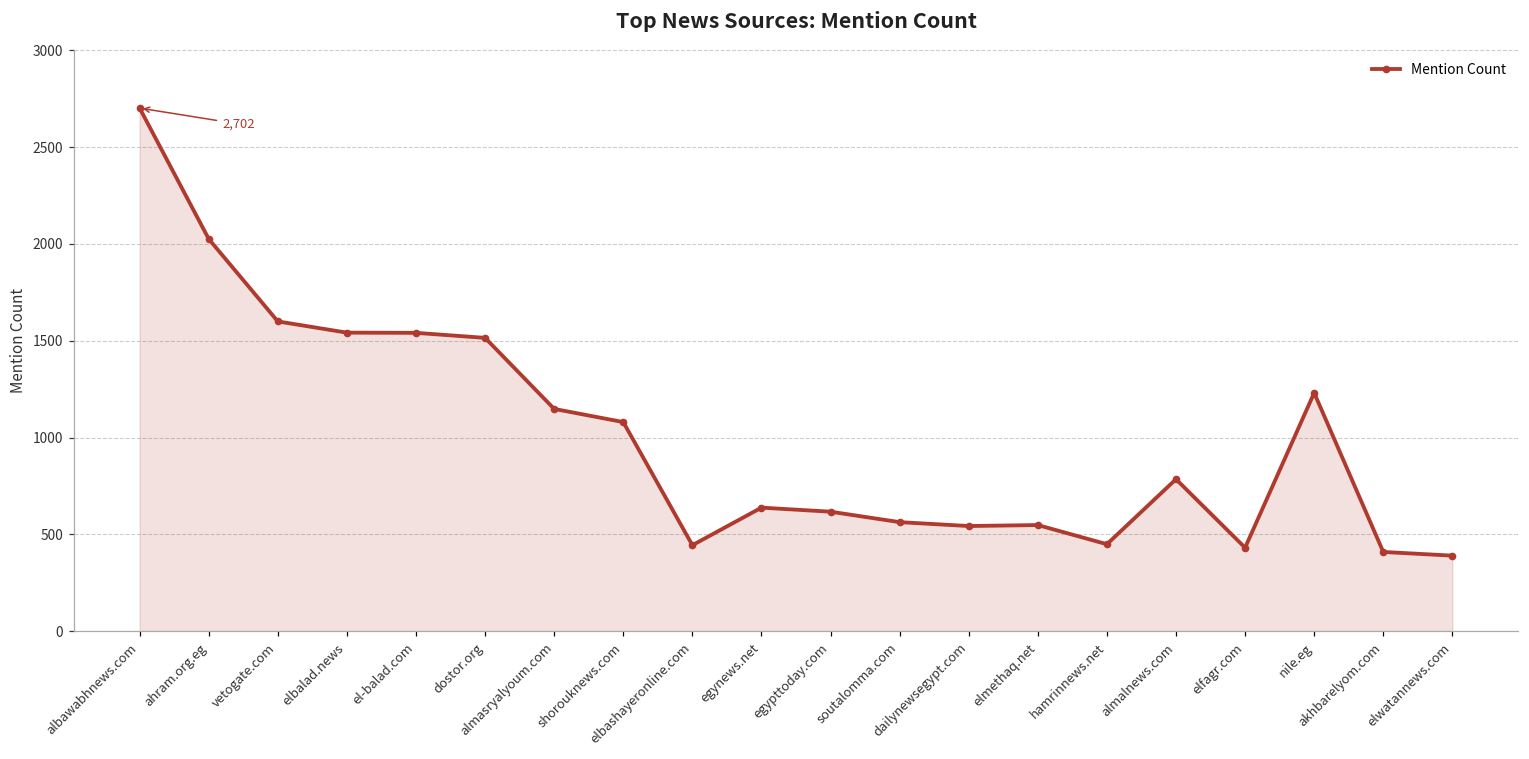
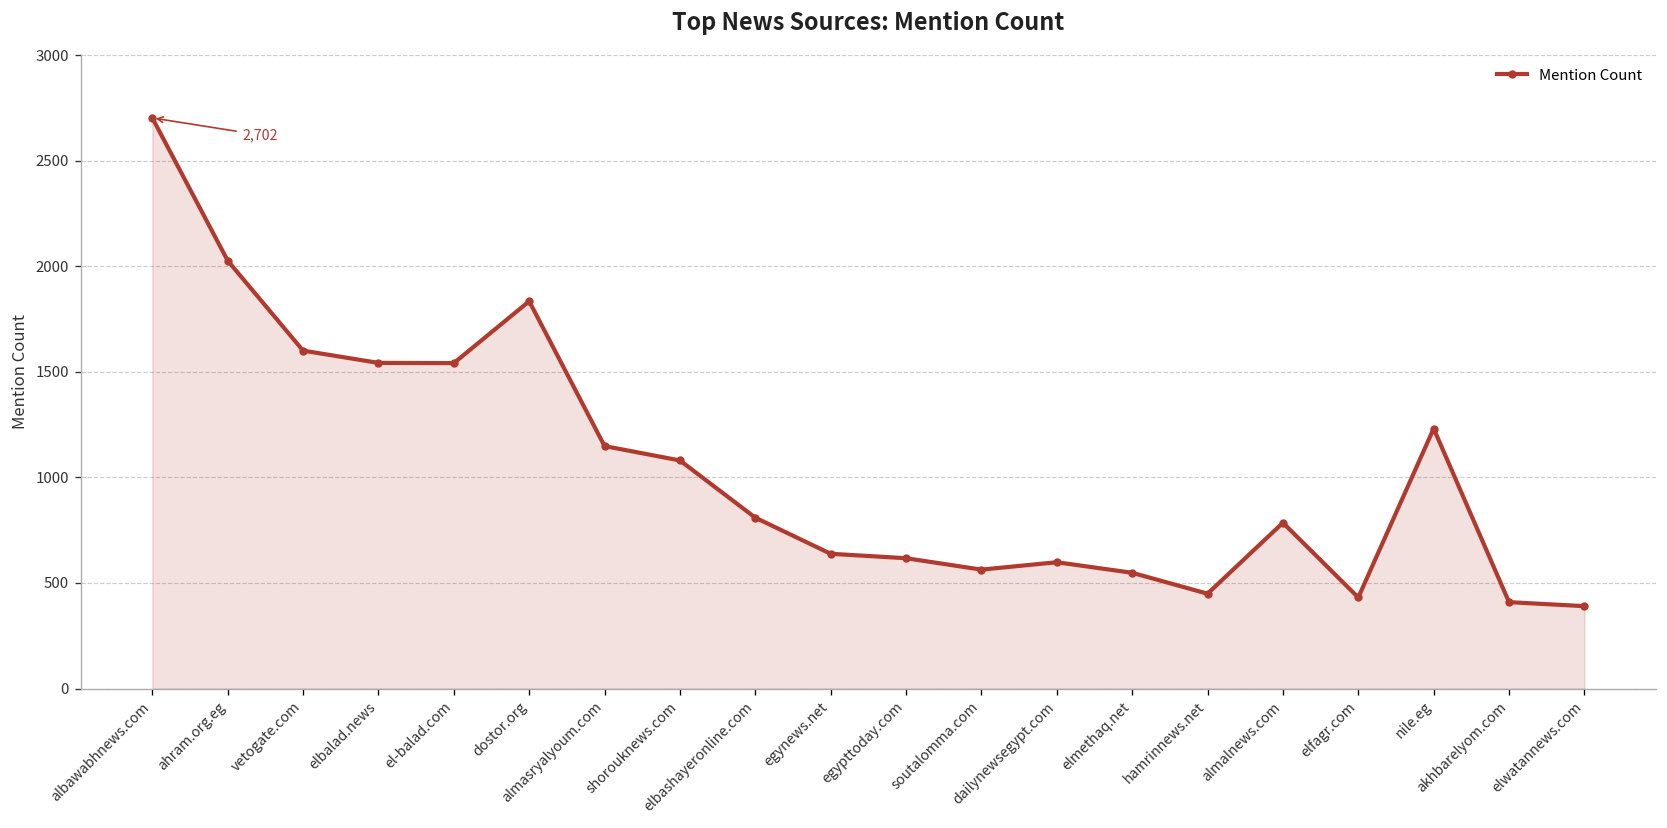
  {
    "ahram.org.eg": 2030,
    "vetogate.com": 1600,
    "elbalad.news": 1540,
    "el-balad.com": 1540,
-   "dostor.org": 1520,
+   "dostor.org": 1830,
    "almasryalyoum.com": 1150,
    "shorouknews.com": 1080,
-   "elbashayeronline.com": 440,
+   "elbashayeronline.com": 810,
    "egynews.net": 640,
    "egypttoday.com": 620,
    "soutalomma.com": 560,
-   "dailynewsegypt.com": 540,
+   "dailynewsegypt.com": 600,
    "elmethaq.net": 550,
    "hamrinnews.net": 450,
    "almalnews.com": 790,
    "elfagr.com": 430,
    "nile.eg": 1230,
    "akhbarelyom.com": 410,
    "elwatannews.com": 390
  }
